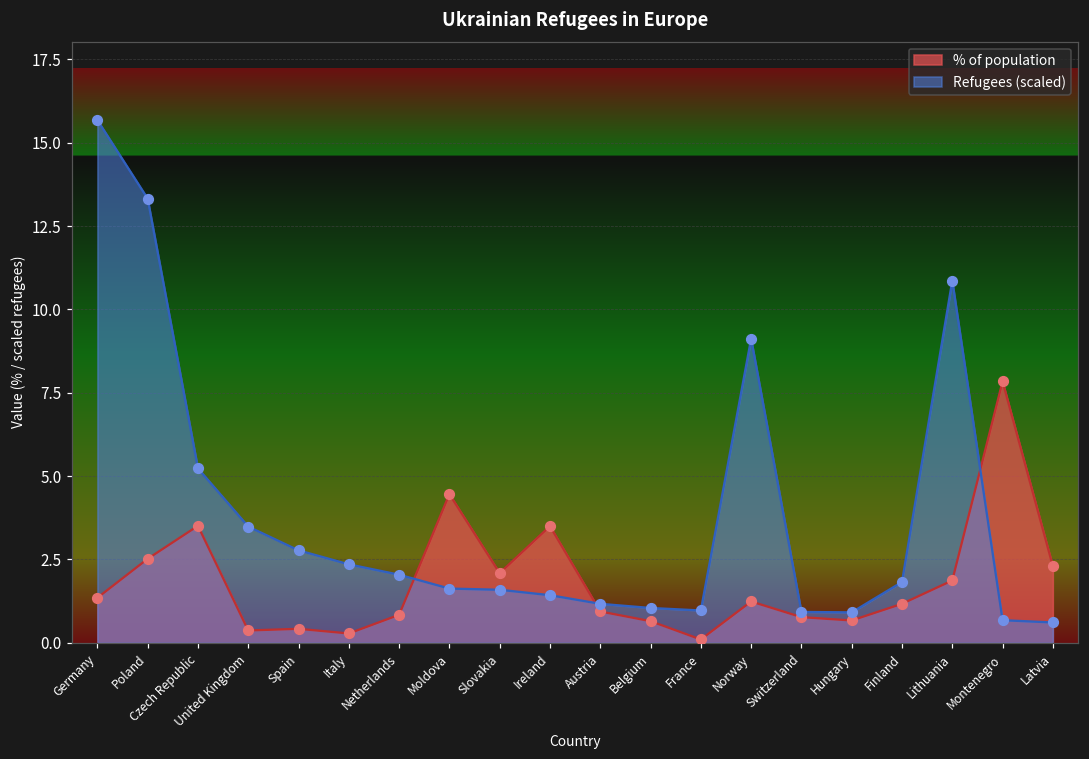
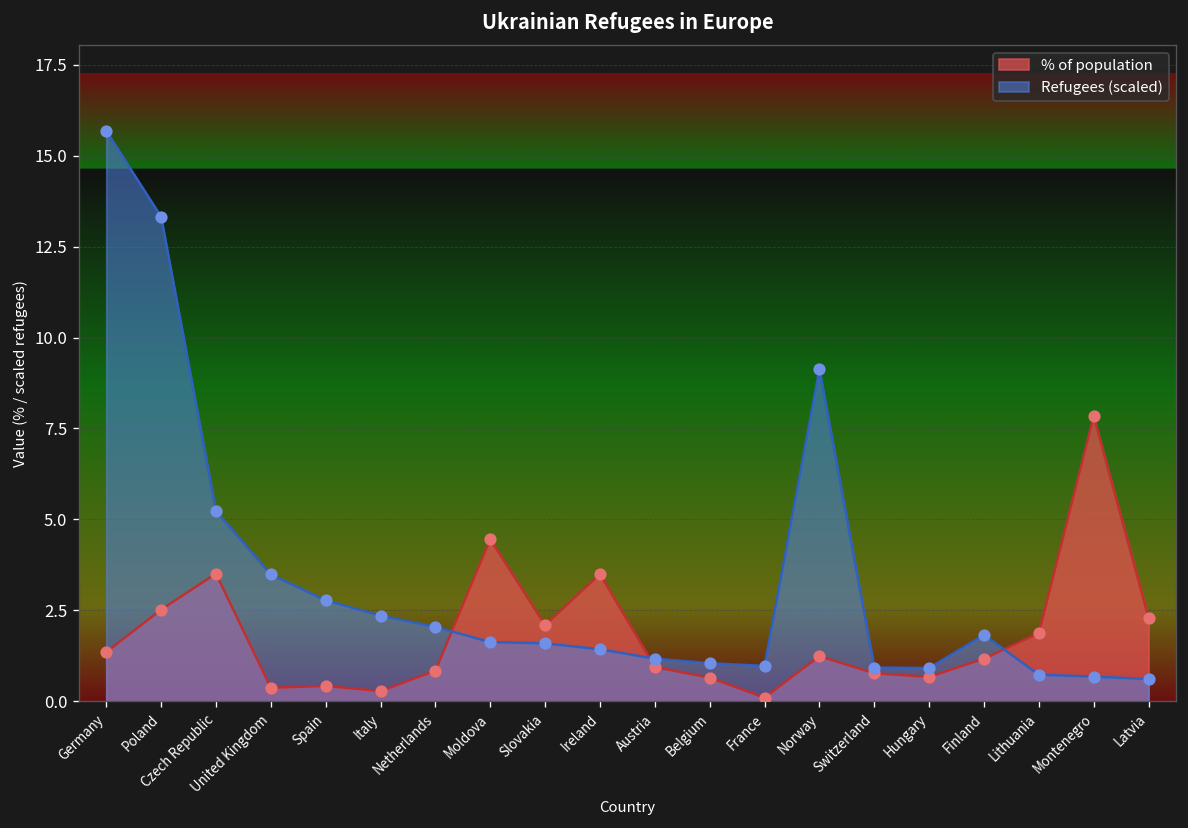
  {
    "% of population": {
      "Germany": 1.4,
      "Poland": 2.5,
      "Czech Republic": 3.5,
      "United Kingdom": 0.4,
      "Spain": 0.4,
      "Italy": 0.3,
      "Netherlands": 0.8,
      "Moldova": 4.5,
      "Slovakia": 2.1,
      "Ireland": 3.5,
      "Austria": 0.9,
      "Belgium": 0.7,
      "France": 0.1,
      "Norway": 1.2,
      "Switzerland": 0.8,
      "Hungary": 0.7,
      "Finland": 1.2,
      "Lithuania": 1.9,
      "Montenegro": 7.8,
      "Latvia": 2.3
    },
    "Refugees (scaled)": {
      "Germany": 15.7,
      "Poland": 13.3,
      "Czech Republic": 5.2,
      "United Kingdom": 3.5,
      "Spain": 2.8,
      "Italy": 2.4,
      "Netherlands": 2.0,
      "Moldova": 1.6,
      "Slovakia": 1.6,
      "Ireland": 1.4,
      "Austria": 1.2,
      "Belgium": 1.0,
      "France": 1.0,
      "Norway": 9.1,
      "Switzerland": 0.9,
      "Hungary": 0.9,
      "Finland": 1.8,
-     "Lithuania": 10.9,
+     "Lithuania": 0.7,
      "Montenegro": 0.7,
      "Latvia": 0.6
    }
  }
